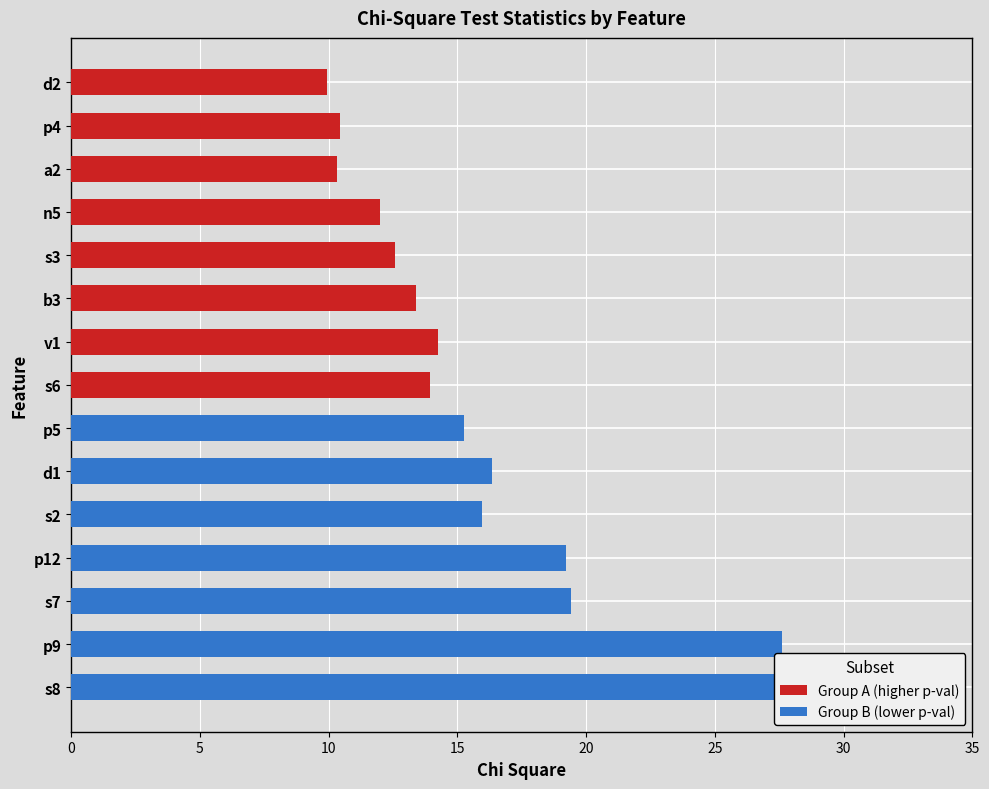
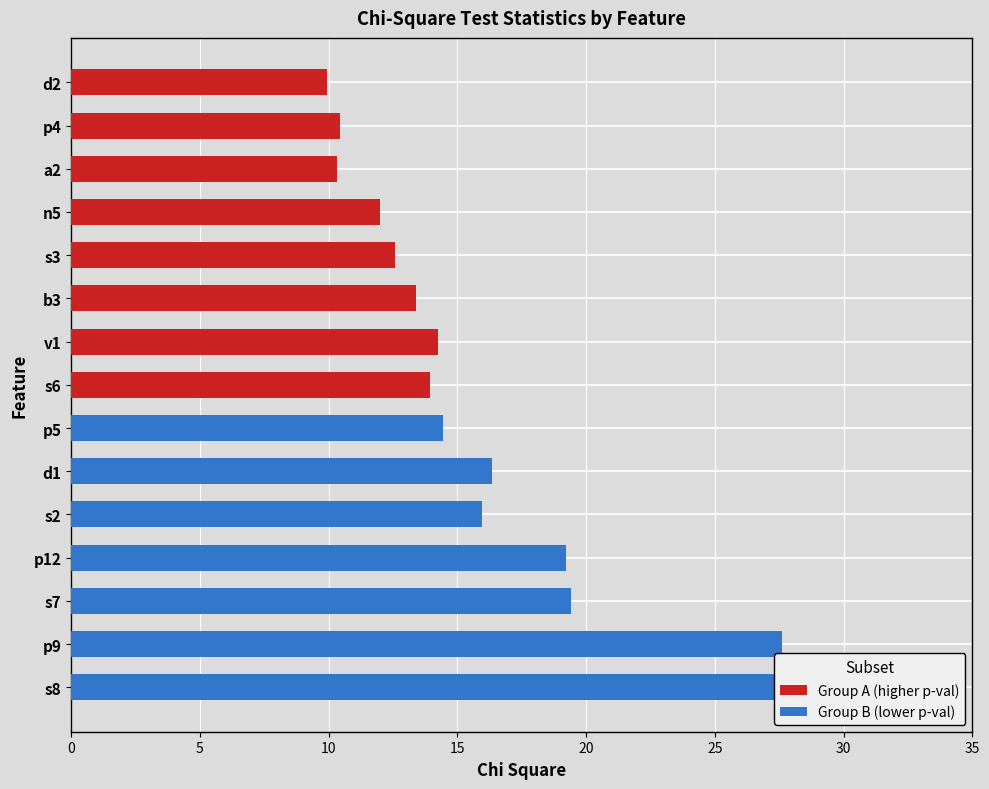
  {
    "Group A (higher p-val)": {
      "d2": 9.9,
      "p4": 10.4,
      "a2": 10.3,
      "n5": 12.0,
      "s3": 12.6,
      "b3": 13.4,
      "v1": 14.3,
      "s6": 14.0
    },
    "Group B (lower p-val)": {
-     "p5": 15.3,
+     "p5": 14.4,
      "d1": 16.3,
      "s2": 16.0,
      "p12": 19.2,
      "s7": 19.4,
      "p9": 27.6
    }
  }
